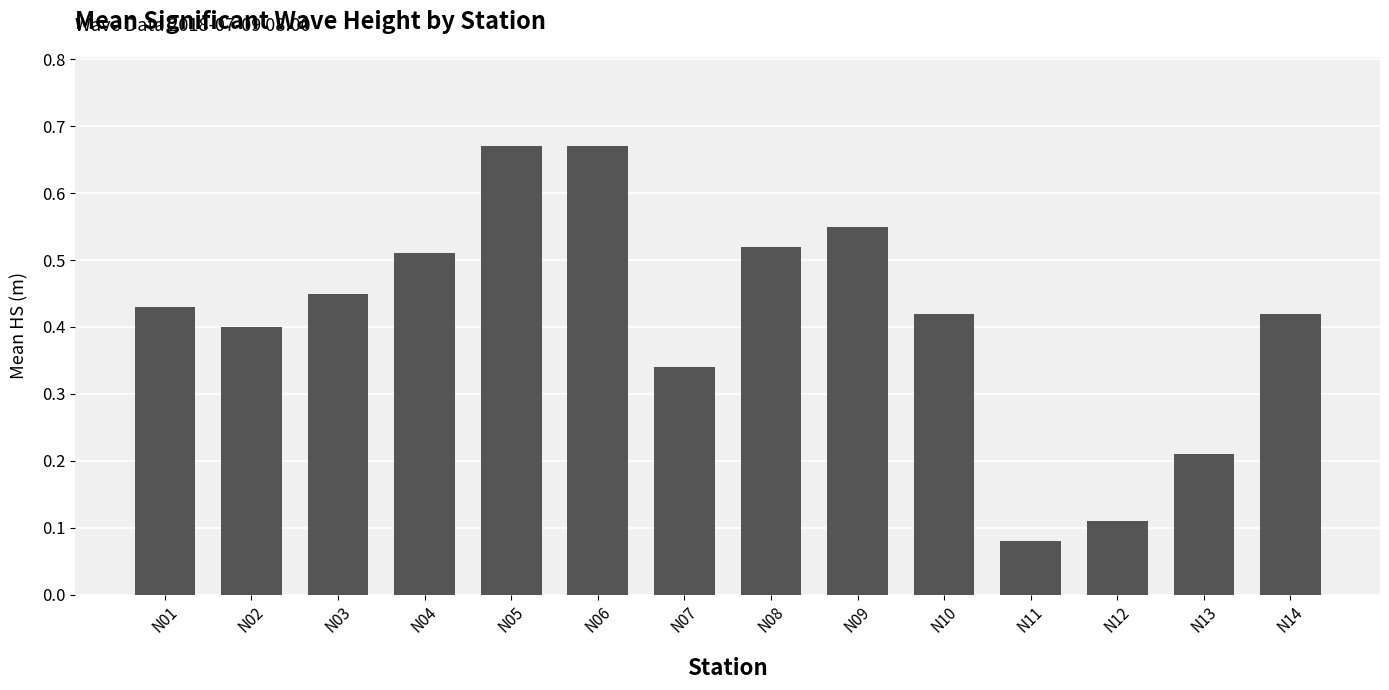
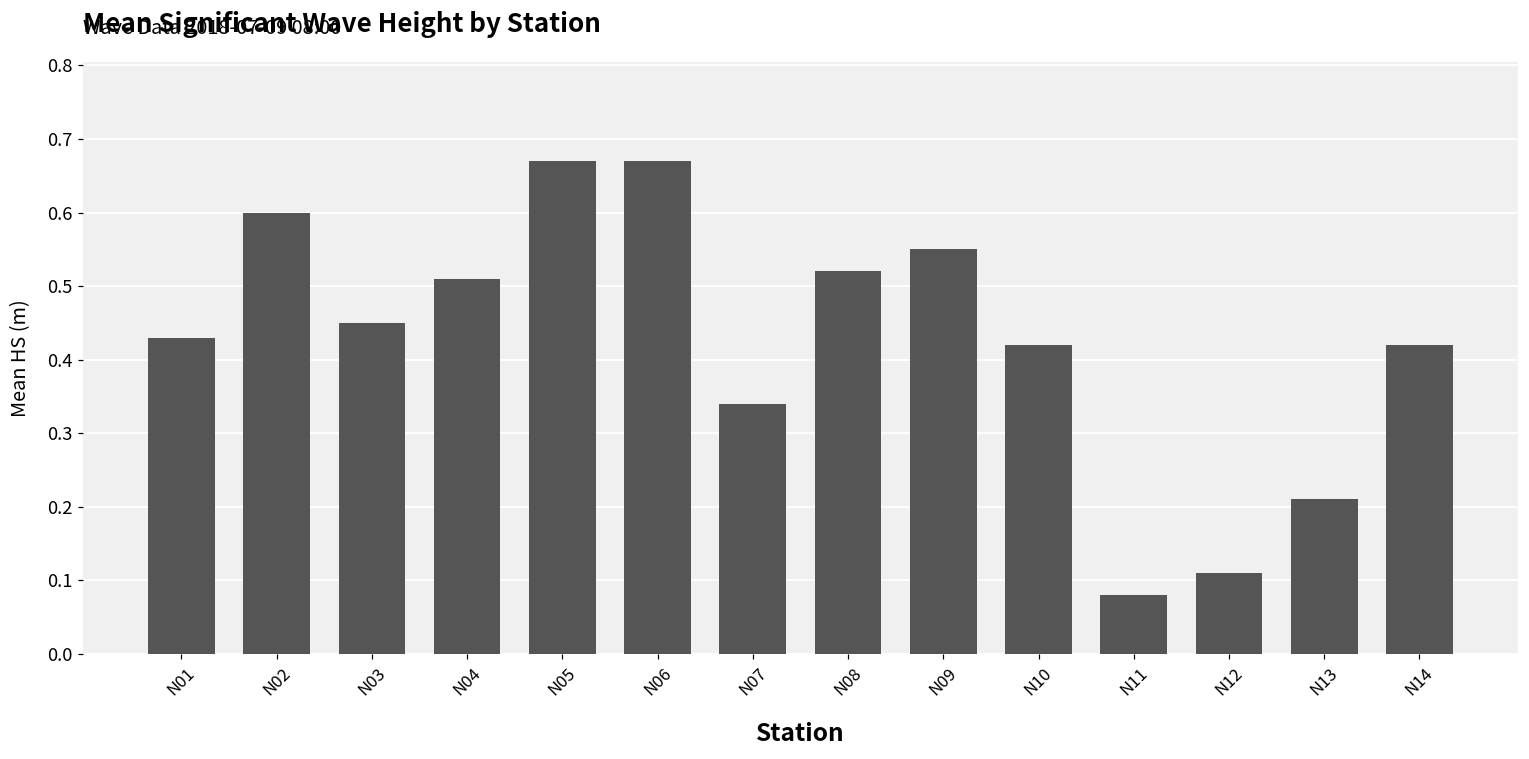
  {
    "N01": 0.43,
-   "N02": 0.4,
+   "N02": 0.6,
    "N03": 0.45,
    "N04": 0.51,
    "N05": 0.67,
    "N06": 0.67,
    "N07": 0.34,
    "N08": 0.52,
    "N09": 0.55,
    "N10": 0.42,
    "N11": 0.08,
    "N12": 0.11,
    "N13": 0.21,
    "N14": 0.42
  }
